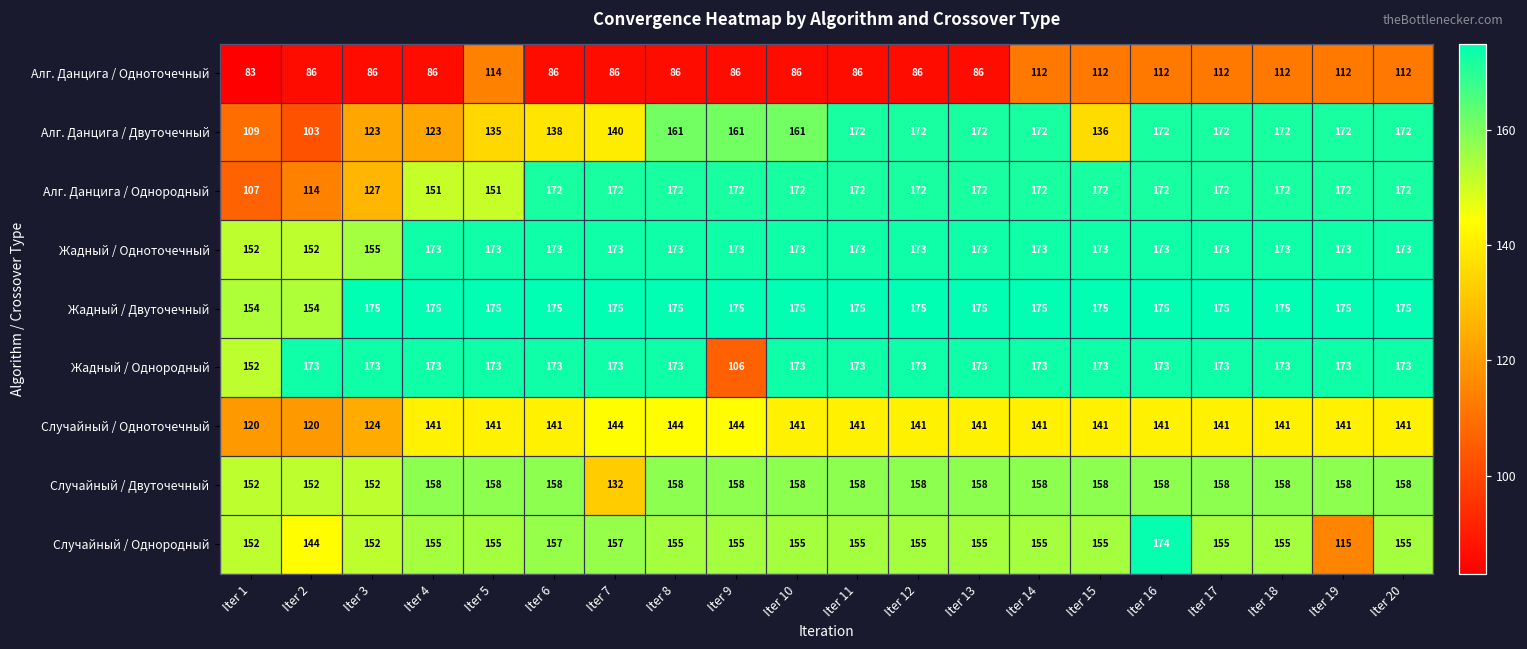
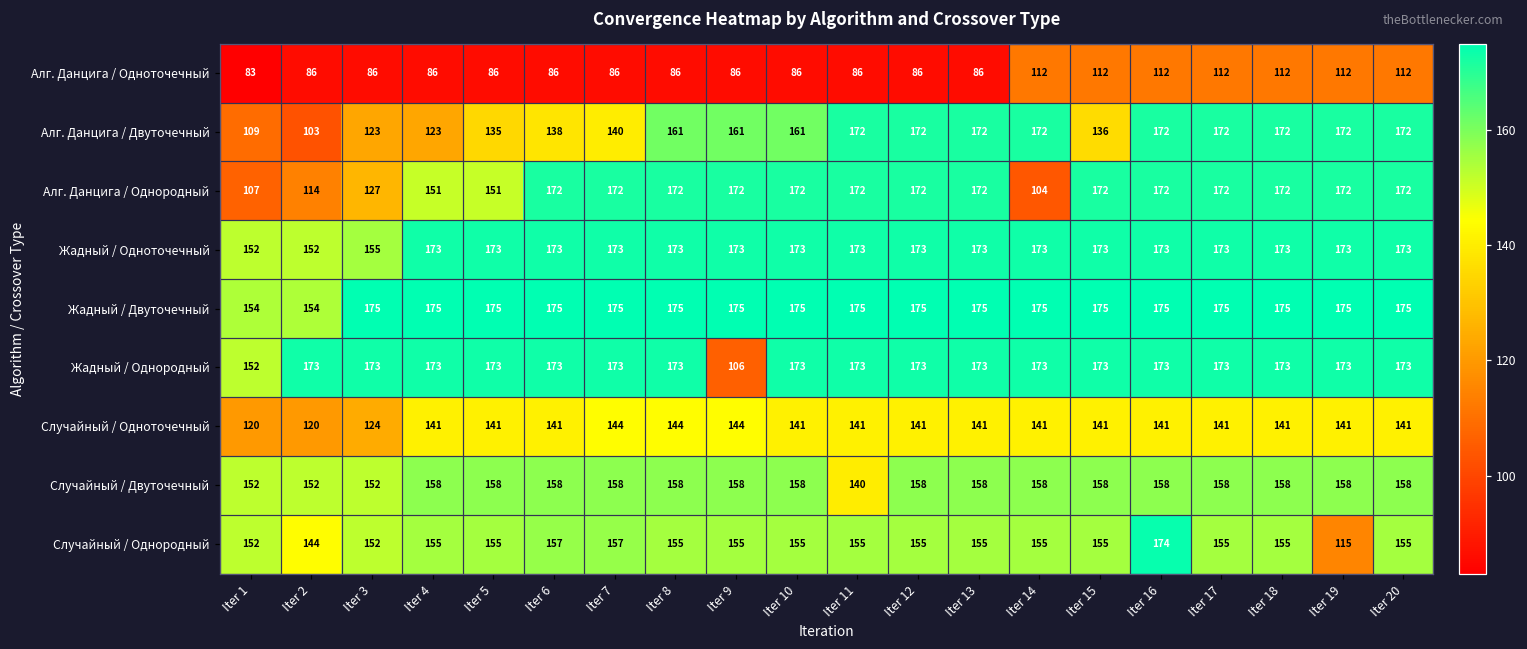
  {
    "Алг. Данцига / Одноточечный": {
      "Iter 1": 83,
      "Iter 2": 86,
      "Iter 3": 86,
      "Iter 4": 86,
-     "Iter 5": 114,
+     "Iter 5": 86,
      "Iter 6": 86,
      "Iter 7": 86,
      "Iter 8": 86,
      "Iter 9": 86,
      "Iter 10": 86,
      "Iter 11": 86,
      "Iter 12": 86,
      "Iter 13": 86,
      "Iter 14": 112,
      "Iter 15": 112,
      "Iter 16": 112,
      "Iter 17": 112,
      "Iter 18": 112,
      "Iter 19": 112,
      "Iter 20": 112
    },
    "Алг. Данцига / Двуточечный": {
      "Iter 1": 109,
      "Iter 2": 103,
      "Iter 3": 123,
      "Iter 4": 123,
      "Iter 5": 135,
      "Iter 6": 138,
      "Iter 7": 140,
      "Iter 8": 161,
      "Iter 9": 161,
      "Iter 10": 161,
      "Iter 11": 172,
      "Iter 12": 172,
      "Iter 13": 172,
      "Iter 14": 172,
      "Iter 15": 136,
      "Iter 16": 172,
      "Iter 17": 172,
      "Iter 18": 172,
      "Iter 19": 172,
      "Iter 20": 172
    },
    "Алг. Данцига / Однородный": {
      "Iter 1": 107,
      "Iter 2": 114,
      "Iter 3": 127,
      "Iter 4": 151,
      "Iter 5": 151,
      "Iter 6": 172,
      "Iter 7": 172,
      "Iter 8": 172,
      "Iter 9": 172,
      "Iter 10": 172,
      "Iter 11": 172,
      "Iter 12": 172,
      "Iter 13": 172,
-     "Iter 14": 172,
+     "Iter 14": 104,
      "Iter 15": 172,
      "Iter 16": 172,
      "Iter 17": 172,
      "Iter 18": 172,
      "Iter 19": 172,
      "Iter 20": 172
    },
    "Жадный / Одноточечный": {
      "Iter 1": 152,
      "Iter 2": 152,
      "Iter 3": 155,
      "Iter 4": 173,
      "Iter 5": 173,
      "Iter 6": 173,
      "Iter 7": 173,
      "Iter 8": 173,
      "Iter 9": 173,
      "Iter 10": 173,
      "Iter 11": 173,
      "Iter 12": 173,
      "Iter 13": 173,
      "Iter 14": 173,
      "Iter 15": 173,
      "Iter 16": 173,
      "Iter 17": 173,
      "Iter 18": 173,
      "Iter 19": 173,
      "Iter 20": 173
    },
    "Жадный / Двуточечный": {
      "Iter 1": 154,
      "Iter 2": 154,
      "Iter 3": 175,
      "Iter 4": 175,
      "Iter 5": 175,
      "Iter 6": 175,
      "Iter 7": 175,
      "Iter 8": 175,
      "Iter 9": 175,
      "Iter 10": 175,
      "Iter 11": 175,
      "Iter 12": 175,
      "Iter 13": 175,
      "Iter 14": 175,
      "Iter 15": 175,
      "Iter 16": 175,
      "Iter 17": 175,
      "Iter 18": 175,
      "Iter 19": 175,
      "Iter 20": 175
    },
    "Жадный / Однородный": {
      "Iter 1": 152,
      "Iter 2": 173,
      "Iter 3": 173,
      "Iter 4": 173,
      "Iter 5": 173,
      "Iter 6": 173,
      "Iter 7": 173,
      "Iter 8": 173,
      "Iter 9": 106,
      "Iter 10": 173,
      "Iter 11": 173,
      "Iter 12": 173,
      "Iter 13": 173,
      "Iter 14": 173,
      "Iter 15": 173,
      "Iter 16": 173,
      "Iter 17": 173,
      "Iter 18": 173,
      "Iter 19": 173,
      "Iter 20": 173
    },
    "Случайный / Одноточечный": {
      "Iter 1": 120,
      "Iter 2": 120,
      "Iter 3": 124,
      "Iter 4": 141,
      "Iter 5": 141,
      "Iter 6": 141,
      "Iter 7": 144,
      "Iter 8": 144,
      "Iter 9": 144,
      "Iter 10": 141,
      "Iter 11": 141,
      "Iter 12": 141,
      "Iter 13": 141,
      "Iter 14": 141,
      "Iter 15": 141,
      "Iter 16": 141,
      "Iter 17": 141,
      "Iter 18": 141,
      "Iter 19": 141,
      "Iter 20": 141
    },
    "Случайный / Двуточечный": {
      "Iter 1": 152,
      "Iter 2": 152,
      "Iter 3": 152,
      "Iter 4": 158,
      "Iter 5": 158,
      "Iter 6": 158,
-     "Iter 7": 132,
+     "Iter 7": 158,
      "Iter 8": 158,
      "Iter 9": 158,
      "Iter 10": 158,
-     "Iter 11": 158,
+     "Iter 11": 140,
      "Iter 12": 158,
      "Iter 13": 158,
      "Iter 14": 158,
      "Iter 15": 158,
      "Iter 16": 158,
      "Iter 17": 158,
      "Iter 18": 158,
      "Iter 19": 158,
      "Iter 20": 158
    },
    "Случайный / Однородный": {
      "Iter 1": 152,
      "Iter 2": 144,
      "Iter 3": 152,
      "Iter 4": 155,
      "Iter 5": 155,
      "Iter 6": 157,
      "Iter 7": 157,
      "Iter 8": 155,
      "Iter 9": 155,
      "Iter 10": 155,
      "Iter 11": 155,
      "Iter 12": 155,
      "Iter 13": 155,
      "Iter 14": 155,
      "Iter 15": 155,
      "Iter 16": 174,
      "Iter 17": 155,
      "Iter 18": 155,
      "Iter 19": 115,
      "Iter 20": 155
    }
  }
